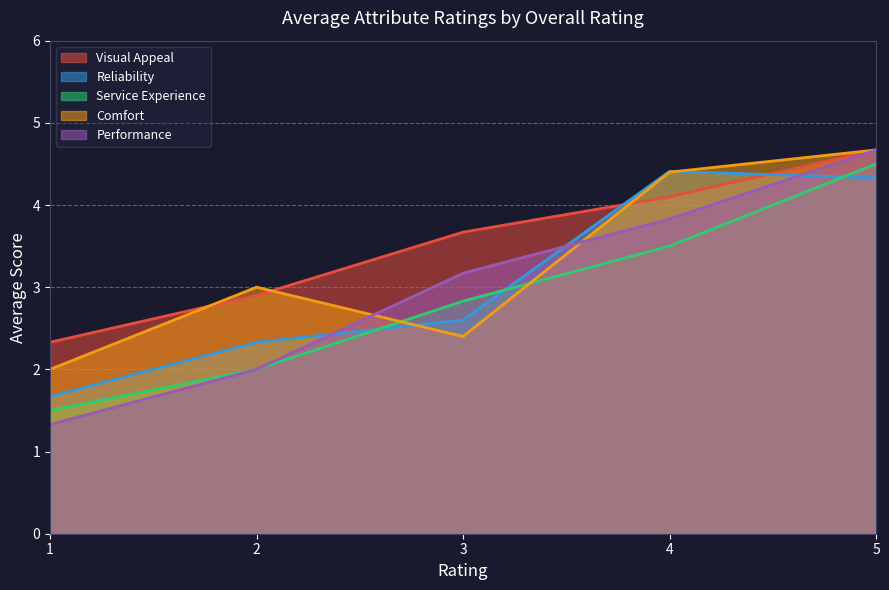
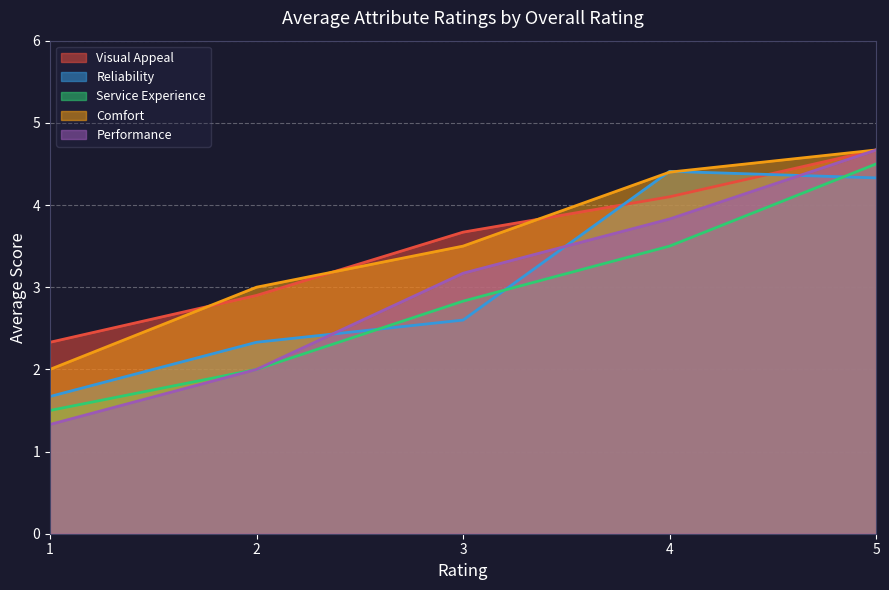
  {
    "Visual Appeal": {
      "1": 2.3,
      "2": 2.9,
      "3": 3.7,
      "4": 4.1
    },
    "Reliability": {
      "1": 1.7,
      "2": 2.3,
      "3": 2.6,
      "5": 4.3
    },
    "Service Experience": {
      "1": 1.5,
      "3": 2.8,
      "4": 3.5,
      "5": 4.5
    },
    "Comfort": {
      "1": 2.0,
      "2": 3.0,
-     "3": 2.4
+     "3": 3.5
    },
    "Performance": {
      "1": 1.3,
      "3": 3.2,
      "4": 3.8
    }
  }
